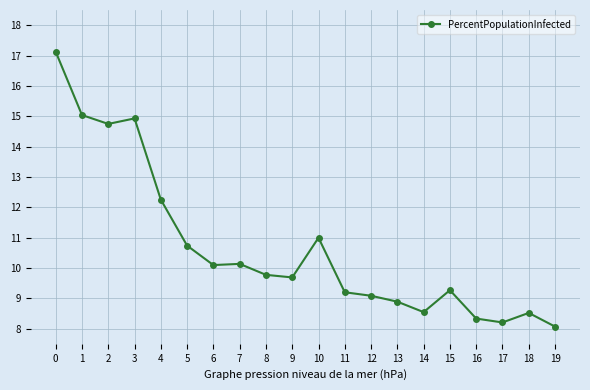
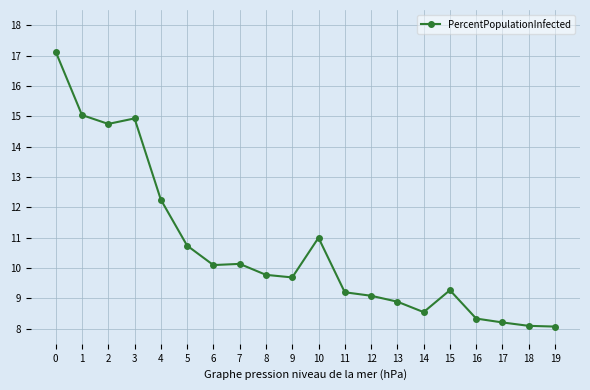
  {
    "0": 17.1,
    "1": 15.0,
    "2": 14.7,
    "3": 14.9,
    "4": 12.3,
    "5": 10.7,
    "6": 10.1,
    "7": 10.1,
    "8": 9.8,
    "9": 9.7,
    "10": 11.0,
    "11": 9.2,
    "12": 9.1,
    "13": 8.9,
    "14": 8.5,
    "15": 9.3,
    "16": 8.3,
    "17": 8.2,
-   "18": 8.5,
+   "18": 8.1,
    "19": 8.1
  }
